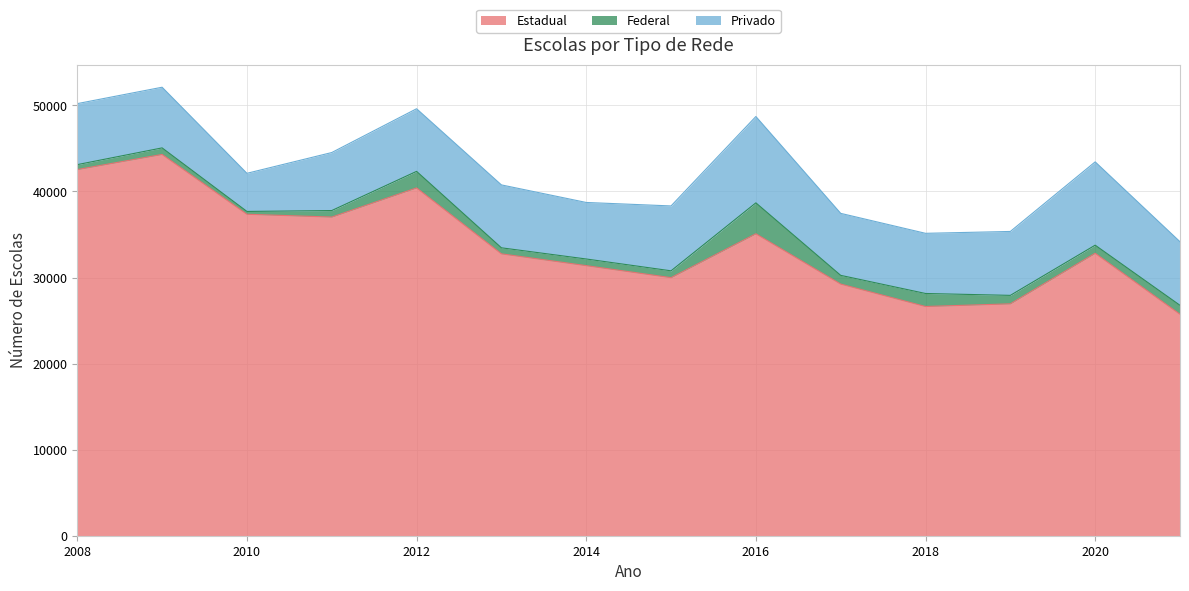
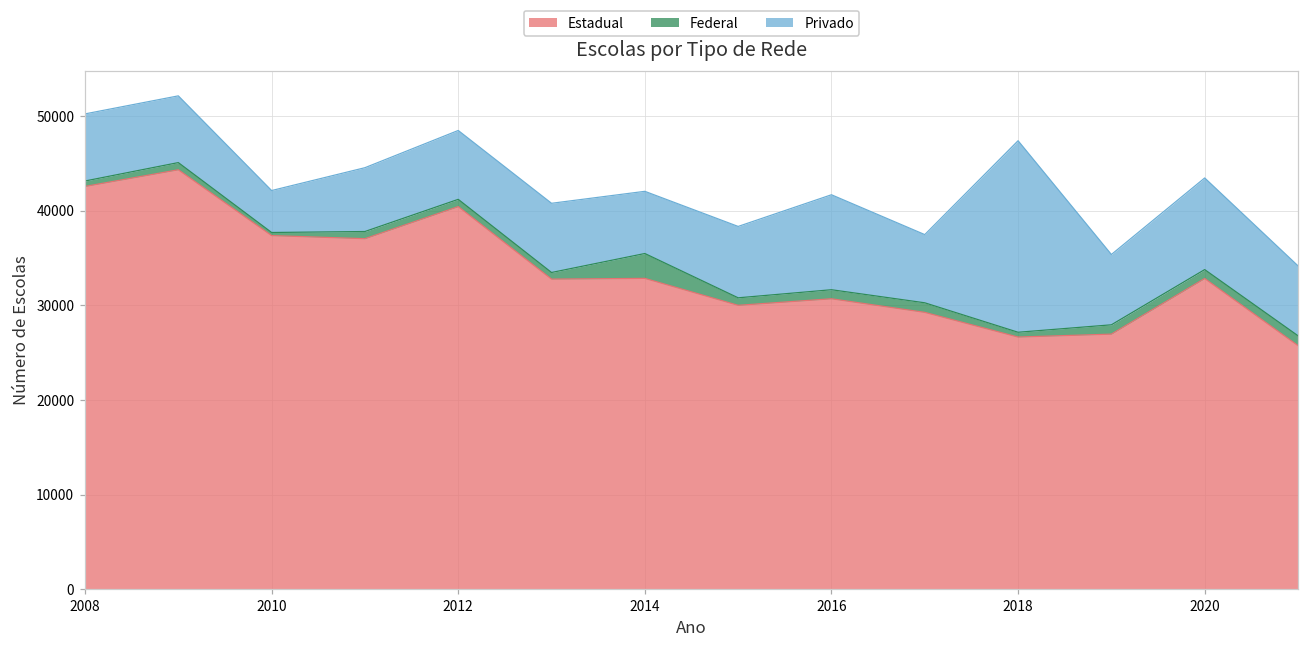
  {
    "Estadual": {
      "2008": 43000,
      "2010": 37000,
      "2012": 40000,
-     "2014": 31000,
-     "2016": 35000,
+     "2014": 33000,
+     "2016": 31000,
      "2018": 27000,
      "2020": 33000
    },
    "Federal": {
      "2008": 1000,
      "2010": 0,
-     "2012": 2000,
-     "2014": 1000,
-     "2016": 4000,
-     "2018": 2000,
+     "2012": 1000,
+     "2014": 3000,
+     "2016": 1000,
+     "2018": 1000,
      "2020": 1000
    },
    "Privado": {
      "2008": 7000,
      "2010": 4000,
      "2012": 7000,
      "2014": 7000,
      "2016": 10000,
-     "2018": 7000,
+     "2018": 20000,
      "2020": 10000
    }
  }
